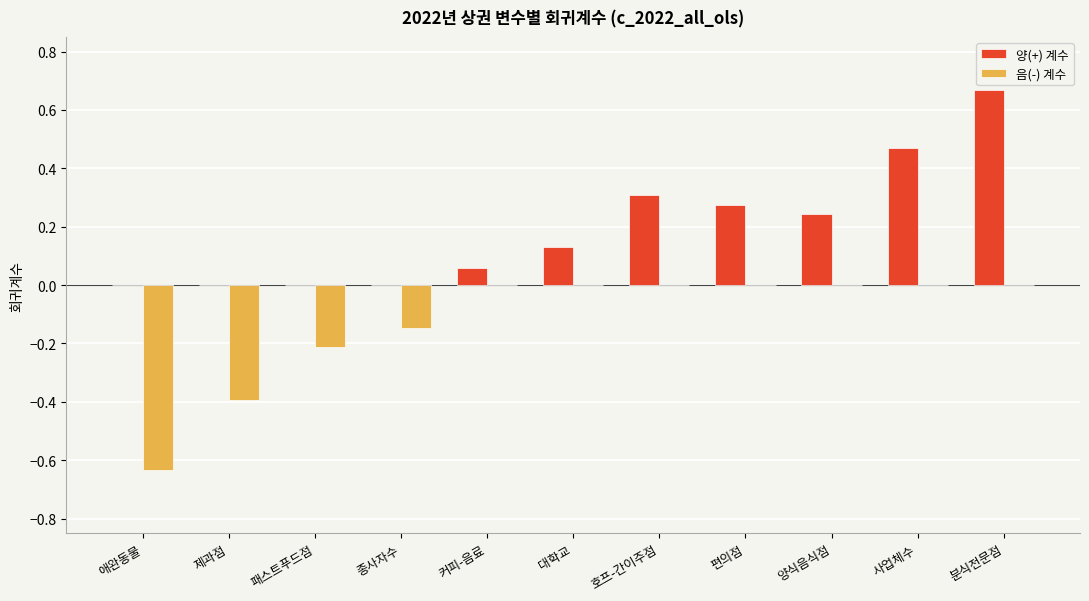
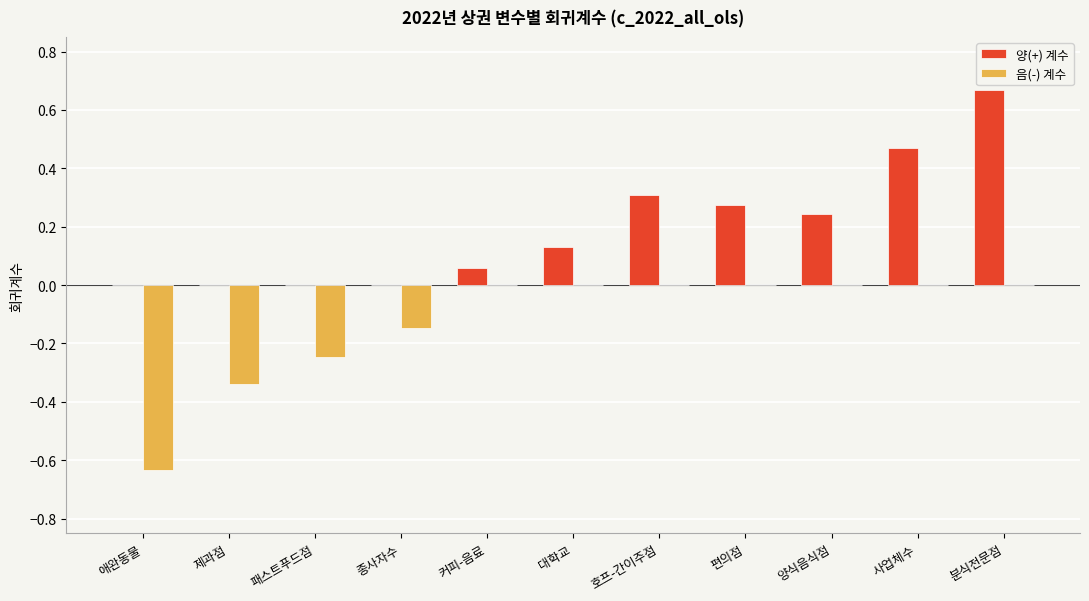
  {
    "양(+) 계수": {
      "애완동물": 0.00,
      "제과점": 0.00,
      "패스트푸드점": 0.00,
      "종사자수": 0.00,
      "커피-음료": 0.06,
      "대학교": 0.13,
      "호프-간이주점": 0.31,
      "편의점": 0.27,
      "양식음식점": 0.25,
      "사업체수": 0.47,
      "분식전문점": 0.67
    },
    "음(-) 계수": {
      "애완동물": -0.63,
-     "제과점": -0.39,
-     "패스트푸드점": -0.21,
+     "제과점": -0.34,
+     "패스트푸드점": -0.25,
      "종사자수": -0.15,
      "커피-음료": 0.00,
      "대학교": 0.00,
      "호프-간이주점": 0.00,
      "편의점": 0.00,
      "양식음식점": 0.00,
      "사업체수": 0.00,
      "분식전문점": 0.00
    }
  }
